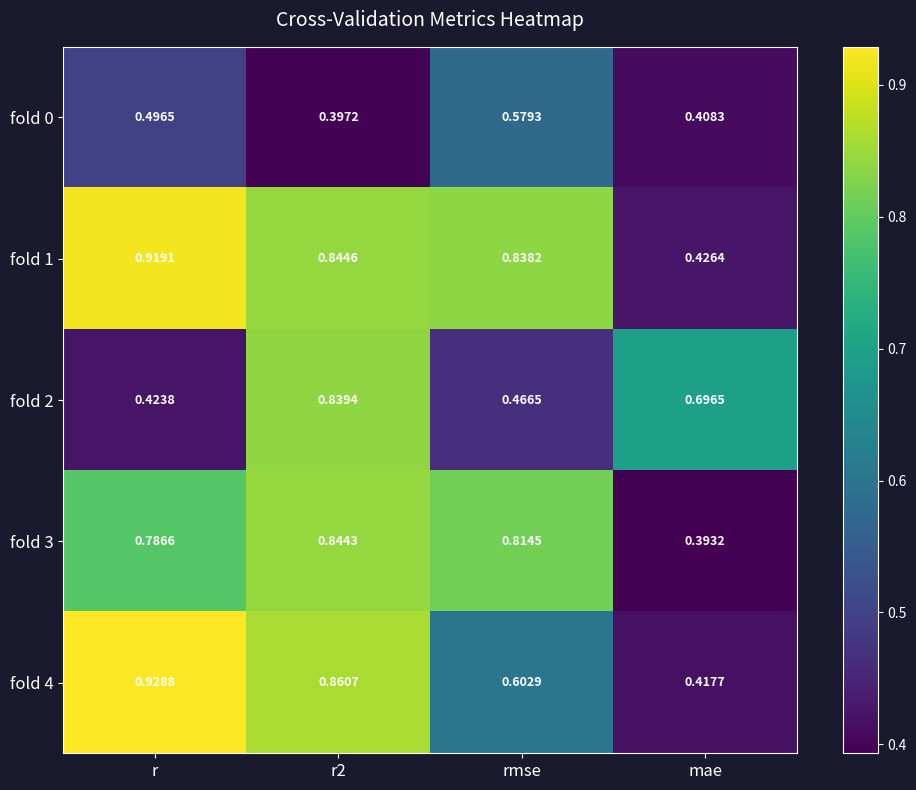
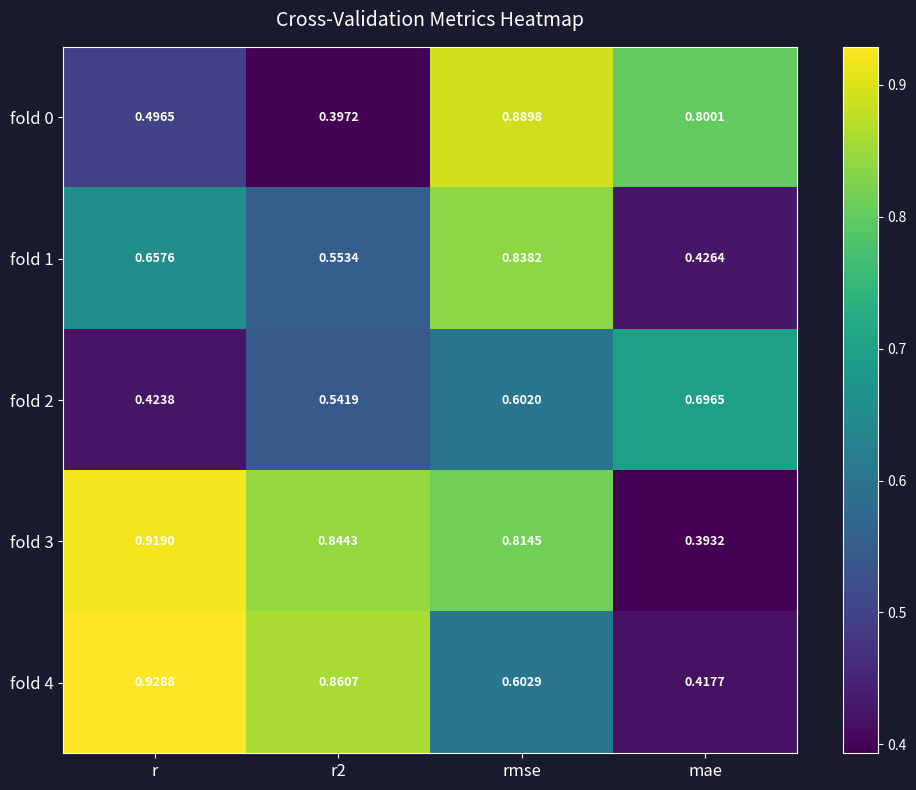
  {
    "fold 0": {
      "r": 0.4965,
      "r2": 0.3972,
-     "rmse": 0.5793,
-     "mae": 0.4083
+     "rmse": 0.8898,
+     "mae": 0.8001
    },
    "fold 1": {
-     "r": 0.9191,
-     "r2": 0.8446,
+     "r": 0.6576,
+     "r2": 0.5534,
      "rmse": 0.8382,
      "mae": 0.4264
    },
    "fold 2": {
      "r": 0.4238,
-     "r2": 0.8394,
-     "rmse": 0.4665,
+     "r2": 0.5419,
+     "rmse": 0.6020,
      "mae": 0.6965
    },
    "fold 3": {
-     "r": 0.7866,
+     "r": 0.9190,
      "r2": 0.8443,
      "rmse": 0.8145,
      "mae": 0.3932
    },
    "fold 4": {
      "r": 0.9288,
      "r2": 0.8607,
      "rmse": 0.6029,
      "mae": 0.4177
    }
  }
